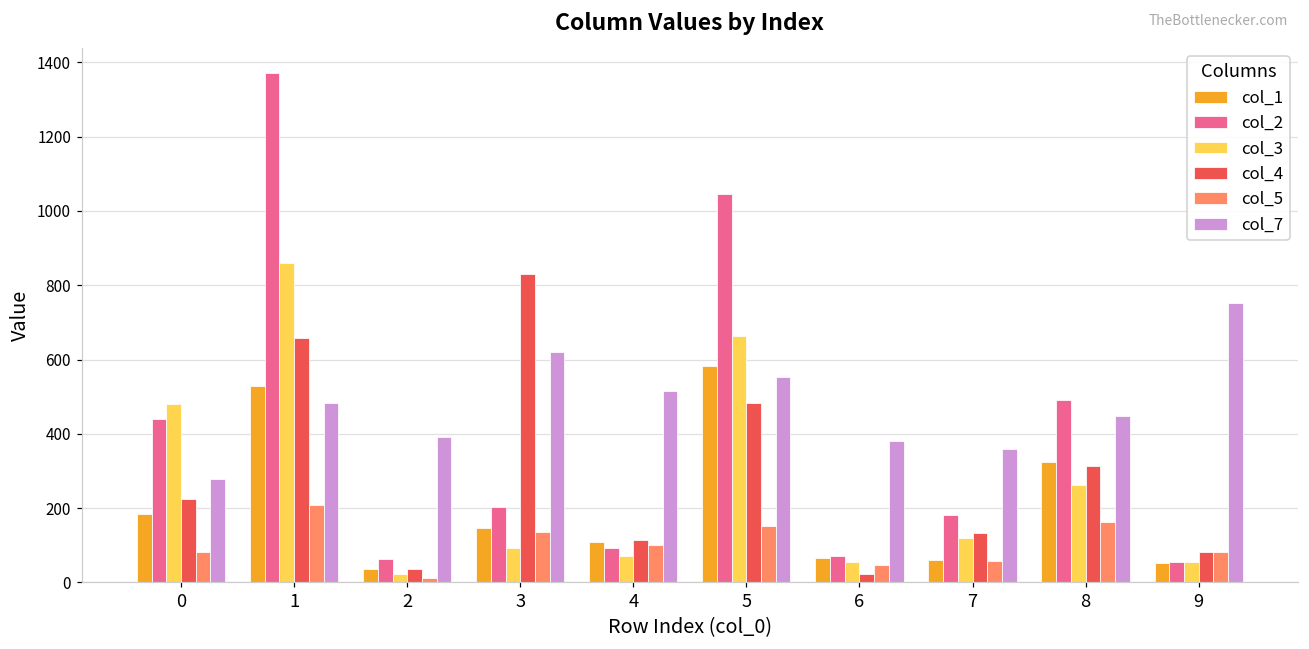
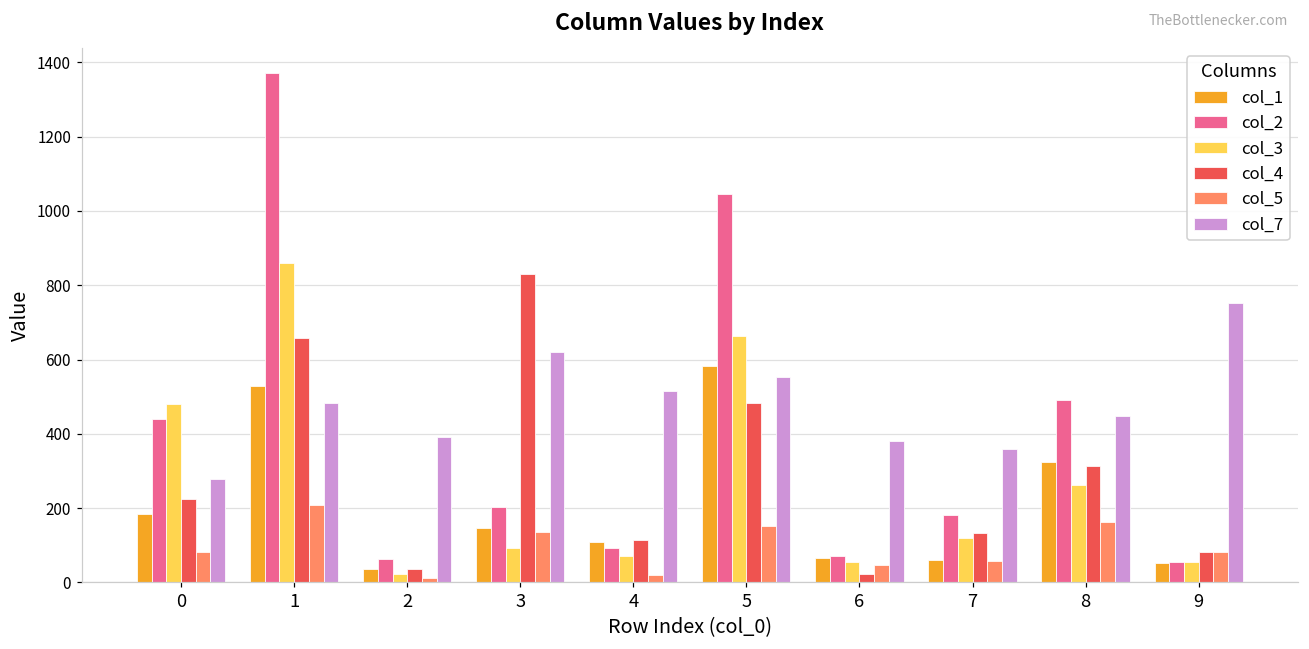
  {
    "col_1": {
      "0": 190,
      "1": 530,
      "2": 40,
      "3": 150,
      "4": 110,
      "5": 580,
      "6": 70,
      "7": 60,
      "8": 330,
      "9": 50
    },
    "col_2": {
      "0": 440,
      "1": 1370,
      "2": 60,
      "3": 200,
      "4": 90,
      "5": 1050,
      "6": 70,
      "7": 180,
      "8": 490,
      "9": 50
    },
    "col_3": {
      "0": 480,
      "1": 860,
      "2": 20,
      "3": 90,
      "4": 70,
      "5": 660,
      "6": 50,
      "7": 120,
      "8": 260,
      "9": 50
    },
    "col_4": {
      "0": 220,
      "1": 660,
      "2": 40,
      "3": 830,
      "4": 110,
      "5": 480,
      "6": 20,
      "7": 130,
      "8": 310,
      "9": 80
    },
    "col_5": {
      "0": 80,
      "1": 210,
      "2": 10,
      "3": 140,
-     "4": 100,
+     "4": 20,
      "5": 150,
      "6": 50,
      "7": 60,
      "8": 160,
      "9": 80
    },
    "col_7": {
      "0": 280,
      "1": 480,
      "2": 390,
      "3": 620,
      "4": 520,
      "5": 550,
      "6": 380,
      "7": 360,
      "8": 450,
      "9": 750
    }
  }
